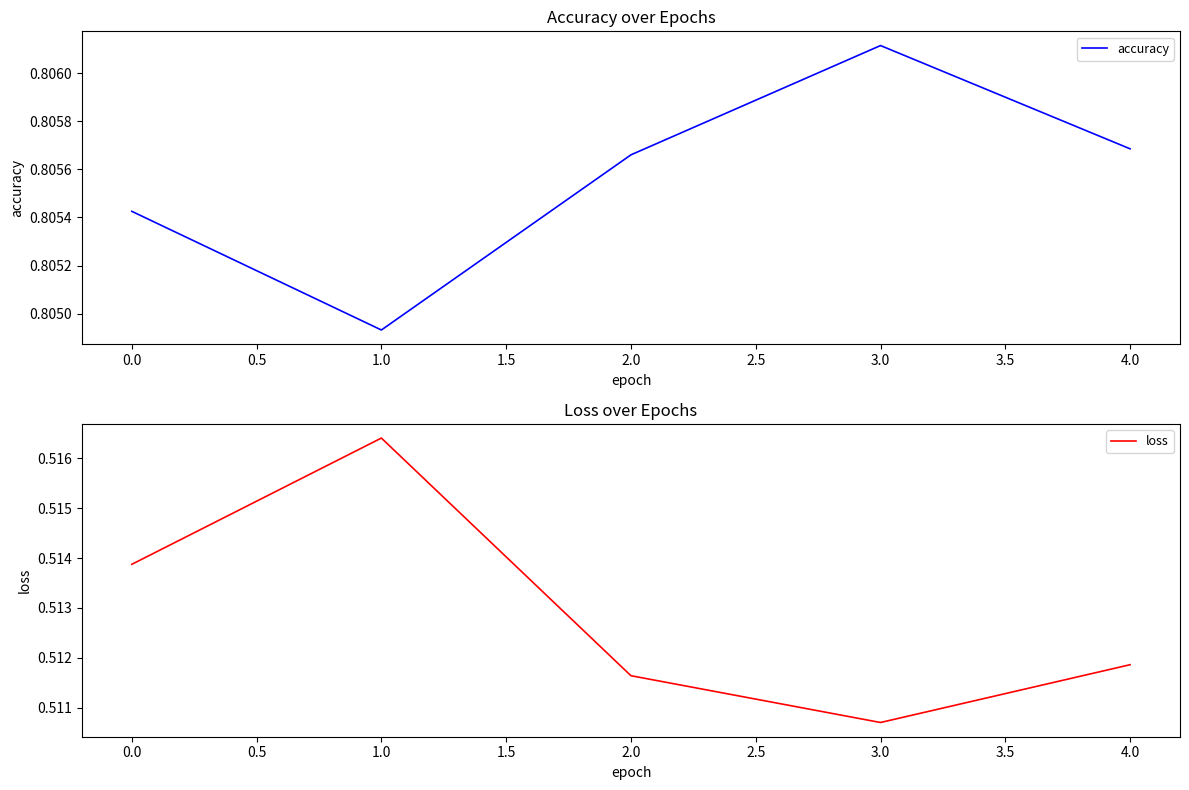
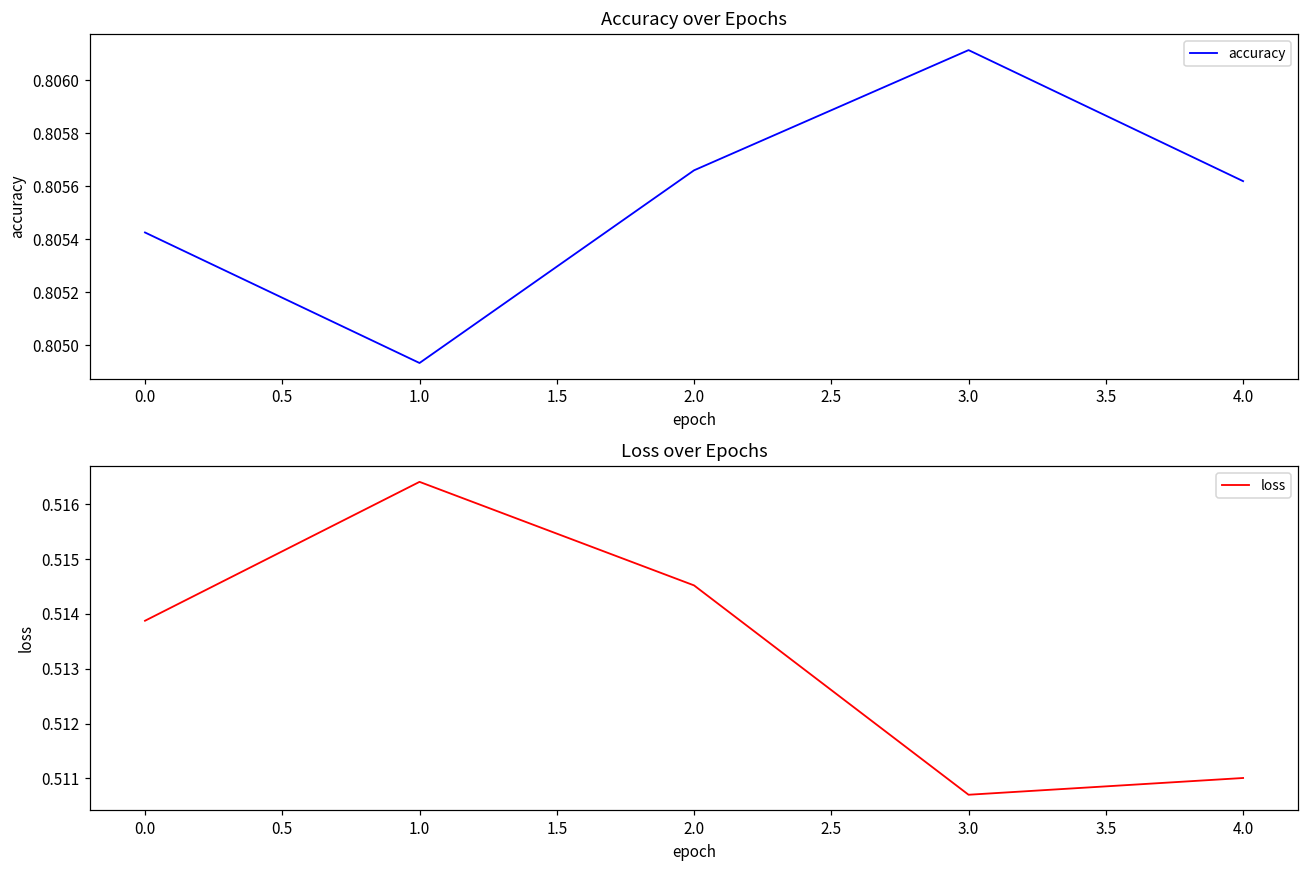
  {
    "Accuracy over Epochs": {
      "0.0": 0.80543,
      "1.0": 0.80493,
      "2.0": 0.80566,
      "3.0": 0.80611,
-     "4.0": 0.80569
+     "4.0": 0.80562
    },
    "Loss over Epochs": {
      "0.0": 0.5139,
      "1.0": 0.5164,
-     "2.0": 0.5116,
+     "2.0": 0.5145,
      "3.0": 0.5107,
-     "4.0": 0.5119
+     "4.0": 0.5110
    }
  }
